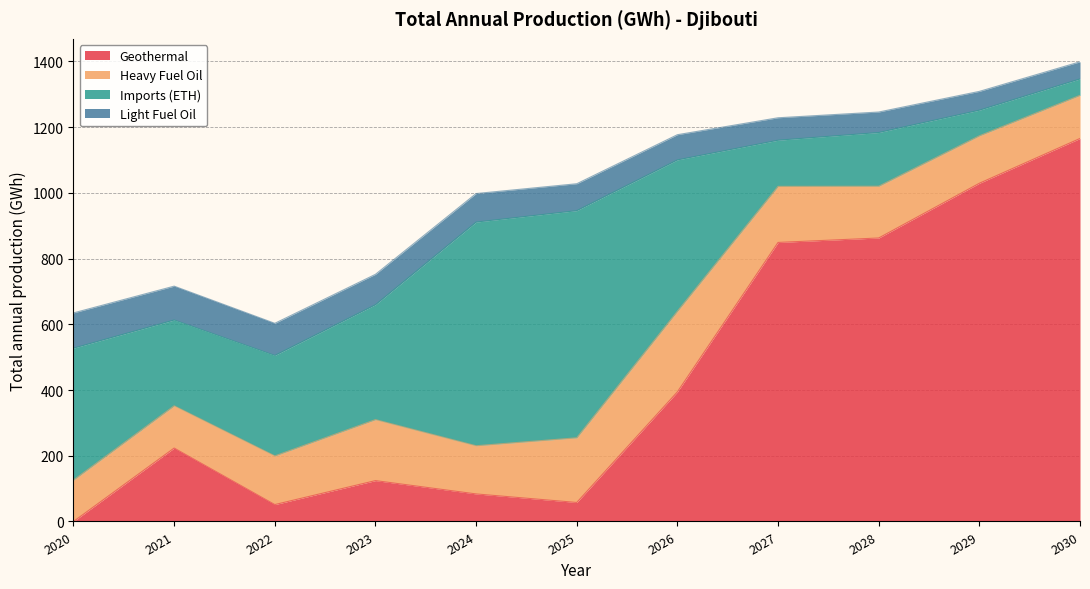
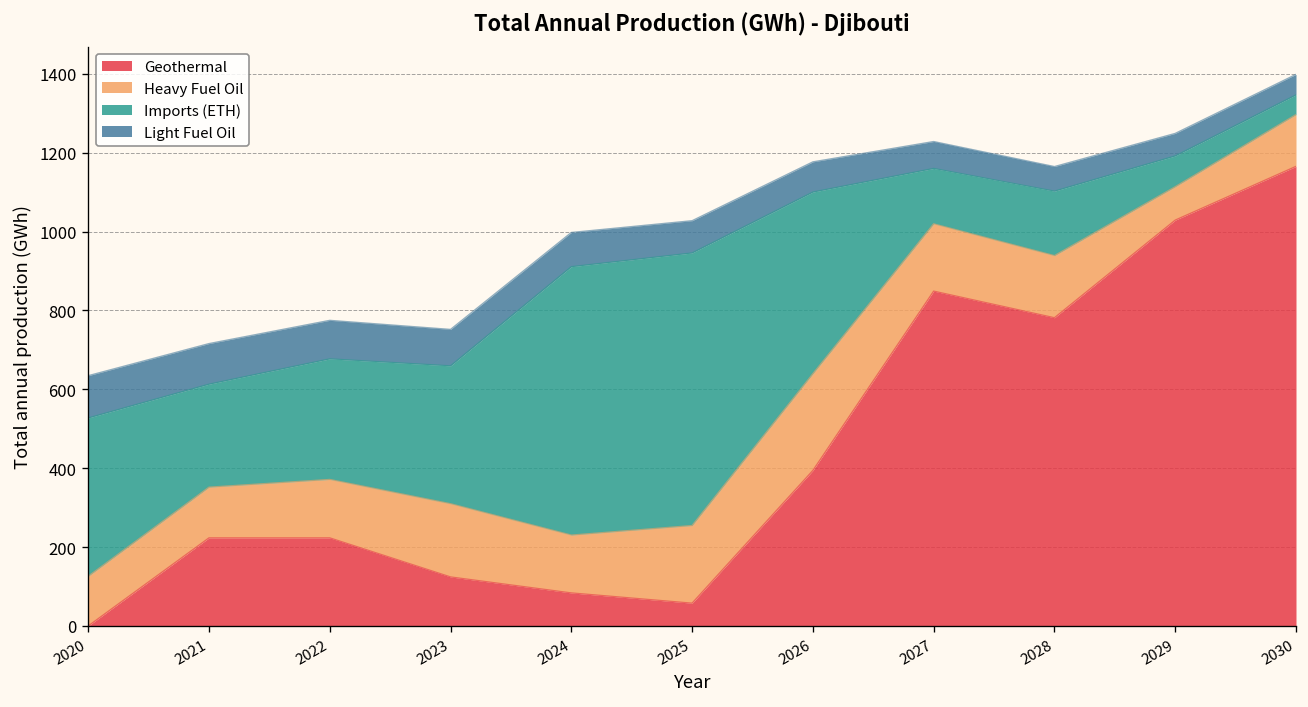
  {
    "Geothermal": {
      "2020": 0,
      "2021": 220,
-     "2022": 50,
+     "2022": 220,
      "2023": 120,
      "2024": 80,
      "2025": 60,
      "2026": 390,
      "2027": 850,
-     "2028": 860,
+     "2028": 780,
      "2029": 1030,
      "2030": 1170
    },
    "Heavy Fuel Oil": {
      "2020": 130,
      "2021": 130,
      "2022": 150,
      "2023": 190,
      "2024": 150,
      "2025": 200,
      "2026": 250,
      "2027": 170,
      "2028": 160,
-     "2029": 140,
+     "2029": 80,
      "2030": 130
    }
  }
